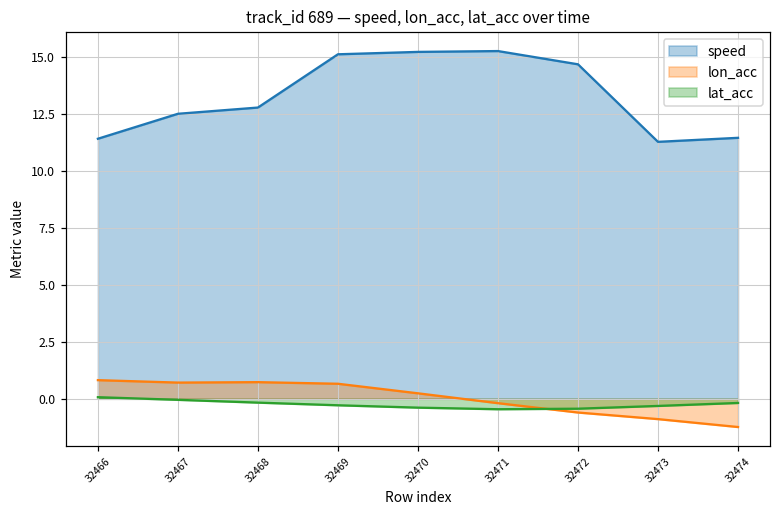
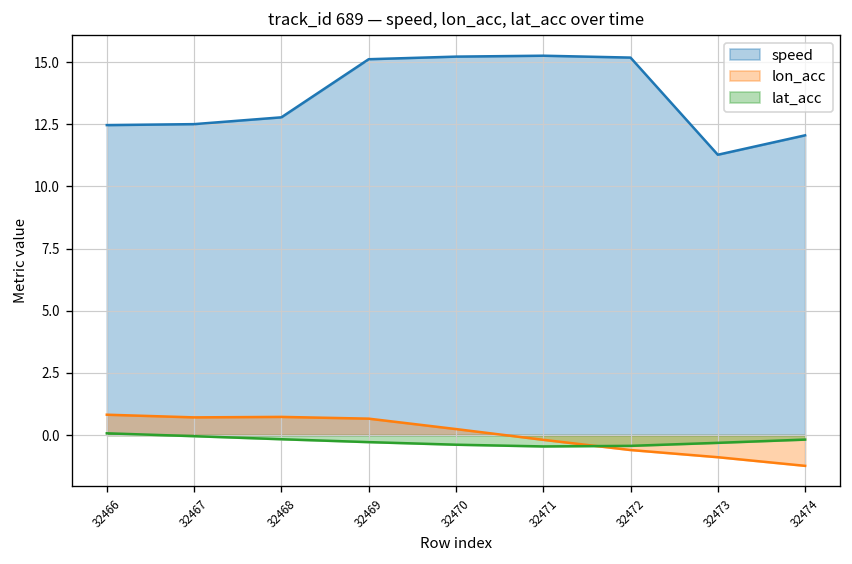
  {
    "speed": {
-     "32466": 11.4,
+     "32466": 12.5,
      "32467": 12.5,
      "32468": 12.8,
      "32469": 15.1,
      "32470": 15.2,
      "32471": 15.3,
-     "32472": 14.7,
+     "32472": 15.2,
      "32473": 11.3,
-     "32474": 11.4
+     "32474": 12.1
    }
  }
